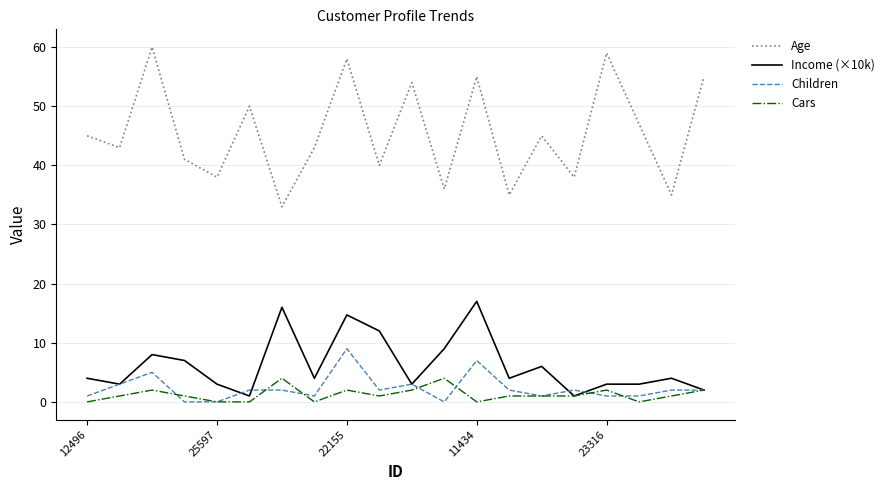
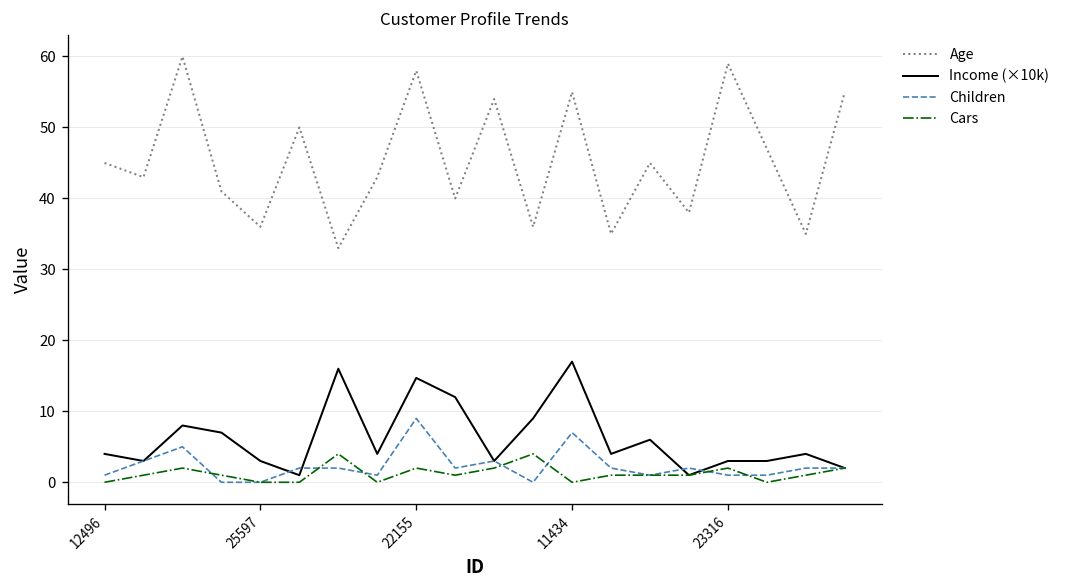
  {
    "Age": {
      "12496": 45,
-     "25597": 38,
+     "25597": 36,
      "22155": 58,
      "11434": 55,
      "23316": 59
    },
    "Income (×10k)": {
      "12496": 4,
      "25597": 3,
      "22155": 15,
      "11434": 17,
      "23316": 3
    },
    "Children": {
      "12496": 1,
      "22155": 9,
      "11434": 7,
      "23316": 1
    },
    "Cars": {
      "12496": 0,
      "22155": 2,
      "11434": 0,
      "23316": 2
    }
  }
